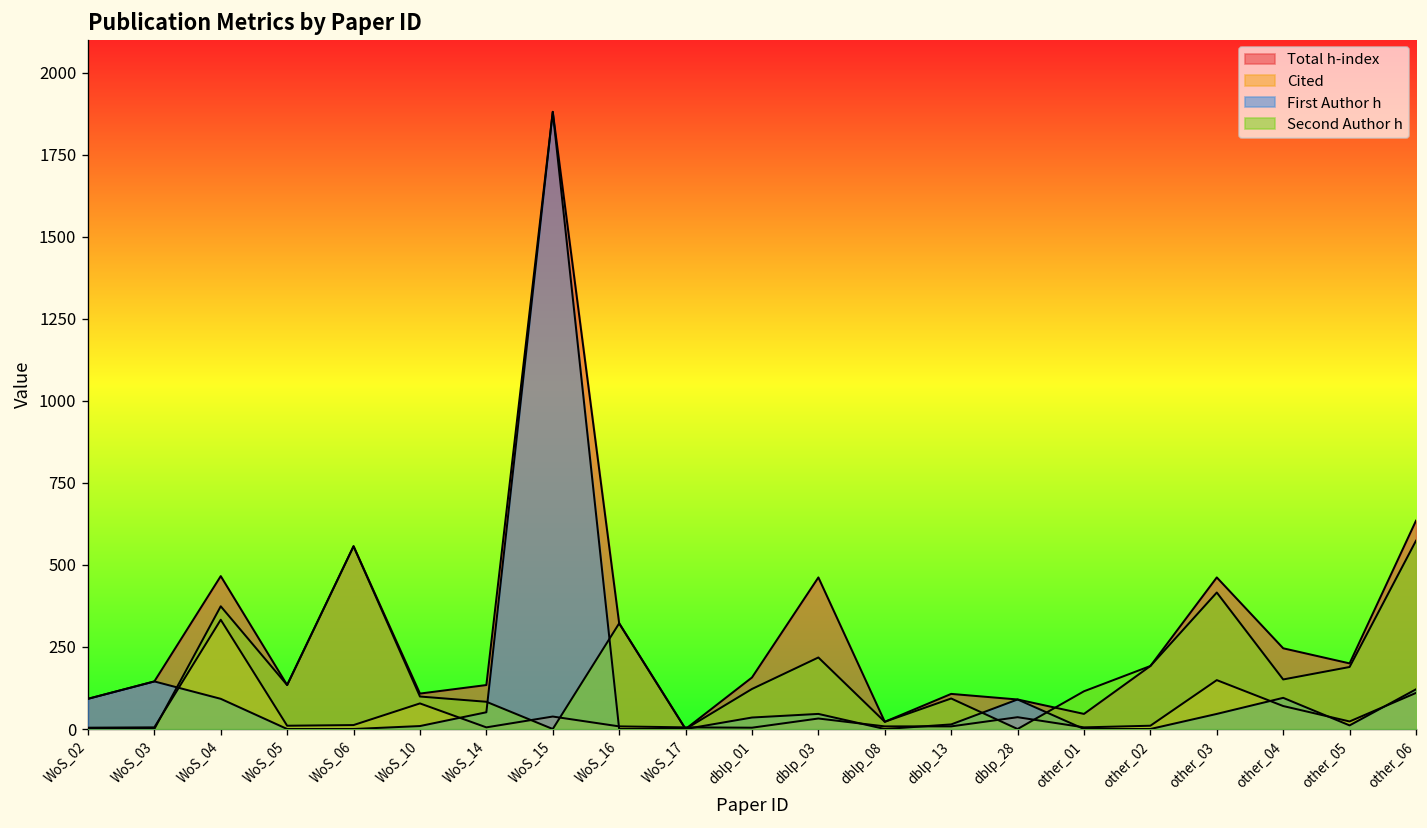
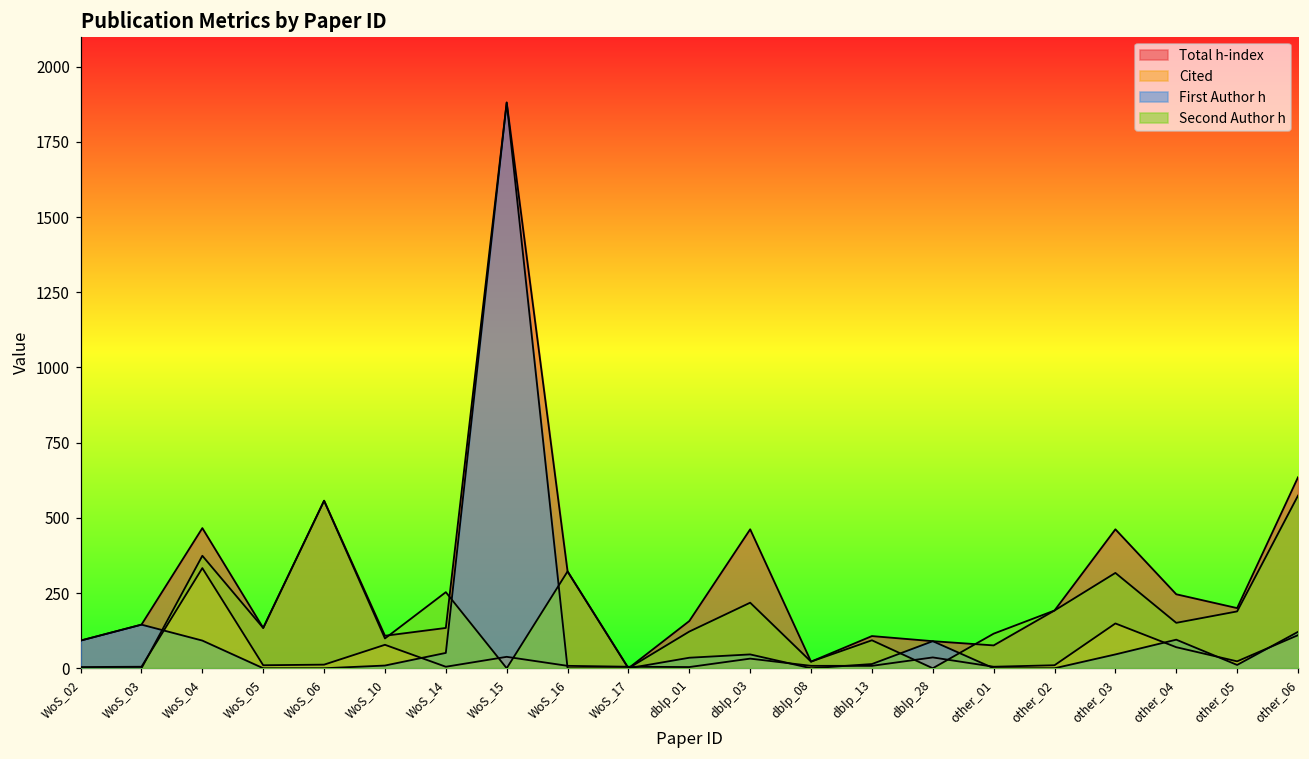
  {
    "Total h-index": {
      "WoS_04": 470,
      "WoS_14": 130,
      "dblp_01": 160,
      "dblp_03": 460,
      "dblp_13": 110,
-     "other_01": 50,
+     "other_01": 80,
      "other_03": 460,
      "other_04": 250,
      "other_05": 200,
      "other_06": 640
    },
    "Cited": {
      "WoS_04": 330,
      "WoS_05": 10,
      "WoS_06": 10,
      "WoS_10": 80,
      "WoS_14": 10,
      "WoS_15": 40,
      "dblp_01": 0,
      "dblp_03": 30,
      "dblp_28": 40,
      "other_02": 10,
      "other_03": 150,
      "other_04": 70,
      "other_05": 20,
      "other_06": 110
    },
    "First Author h": {
      "WoS_04": 90,
      "WoS_05": 0,
      "WoS_06": 0,
      "WoS_10": 10,
      "WoS_14": 50,
      "dblp_01": 40,
      "dblp_03": 50,
      "other_02": 0,
      "other_03": 50,
      "other_04": 100,
      "other_05": 10,
      "other_06": 120
    },
    "Second Author h": {
      "WoS_04": 370,
-     "WoS_14": 80,
+     "WoS_14": 250,
      "WoS_15": 0,
      "dblp_01": 120,
      "dblp_03": 220,
      "dblp_13": 90,
      "dblp_28": 0,
      "other_01": 120,
-     "other_03": 420,
+     "other_03": 320,
      "other_04": 150,
      "other_05": 190,
      "other_06": 570
    }
  }
